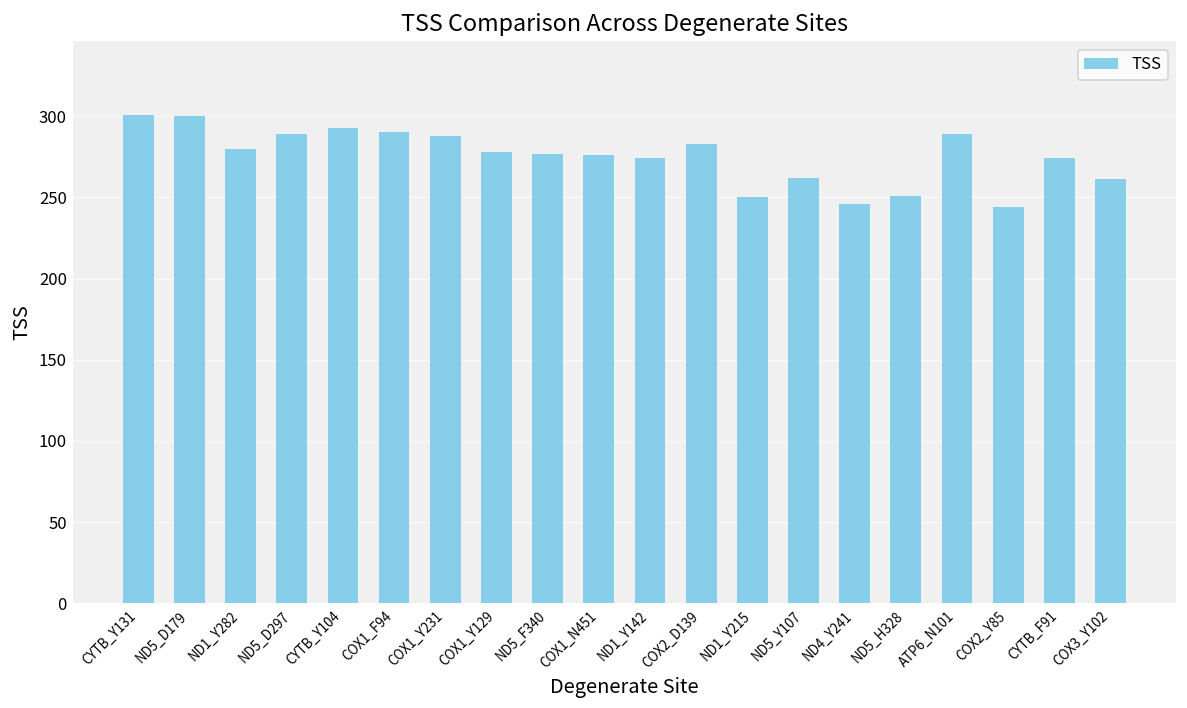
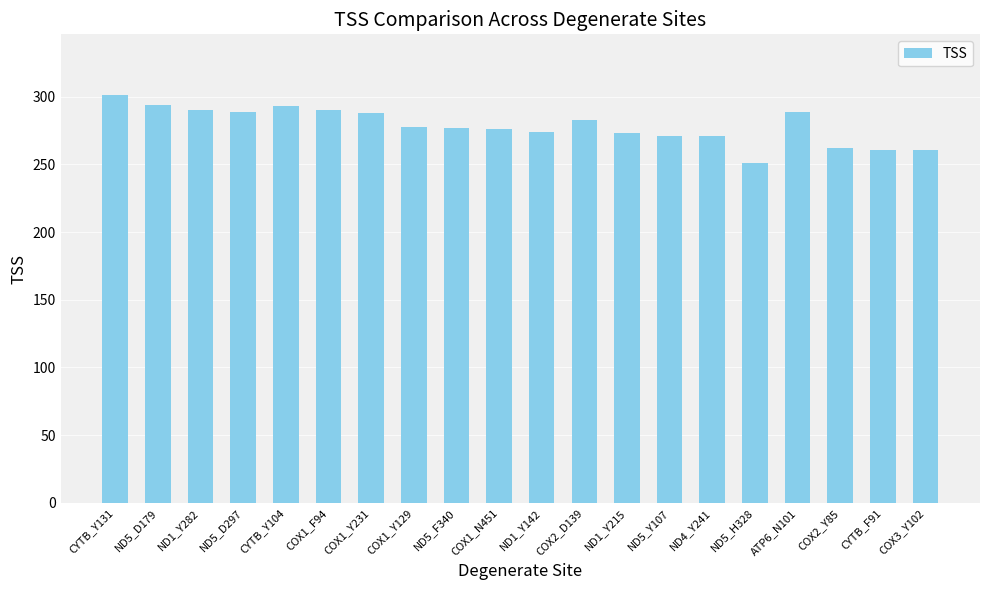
  {
    "CYTB_Y131": 301,
-   "ND5_D179": 300,
-   "ND1_Y282": 280,
+   "ND5_D179": 294,
+   "ND1_Y282": 290,
    "ND5_D297": 289,
    "CYTB_Y104": 293,
    "COX1_F94": 290,
    "COX1_Y231": 288,
    "COX1_Y129": 278,
    "ND5_F340": 277,
    "COX1_N451": 276,
    "ND1_Y142": 274,
    "COX2_D139": 283,
-   "ND1_Y215": 250,
-   "ND5_Y107": 262,
-   "ND4_Y241": 246,
+   "ND1_Y215": 273,
+   "ND5_Y107": 271,
+   "ND4_Y241": 271,
    "ND5_H328": 251,
    "ATP6_N101": 289,
-   "COX2_Y85": 244,
-   "CYTB_F91": 274,
+   "COX2_Y85": 262,
+   "CYTB_F91": 261,
    "COX3_Y102": 261
  }
